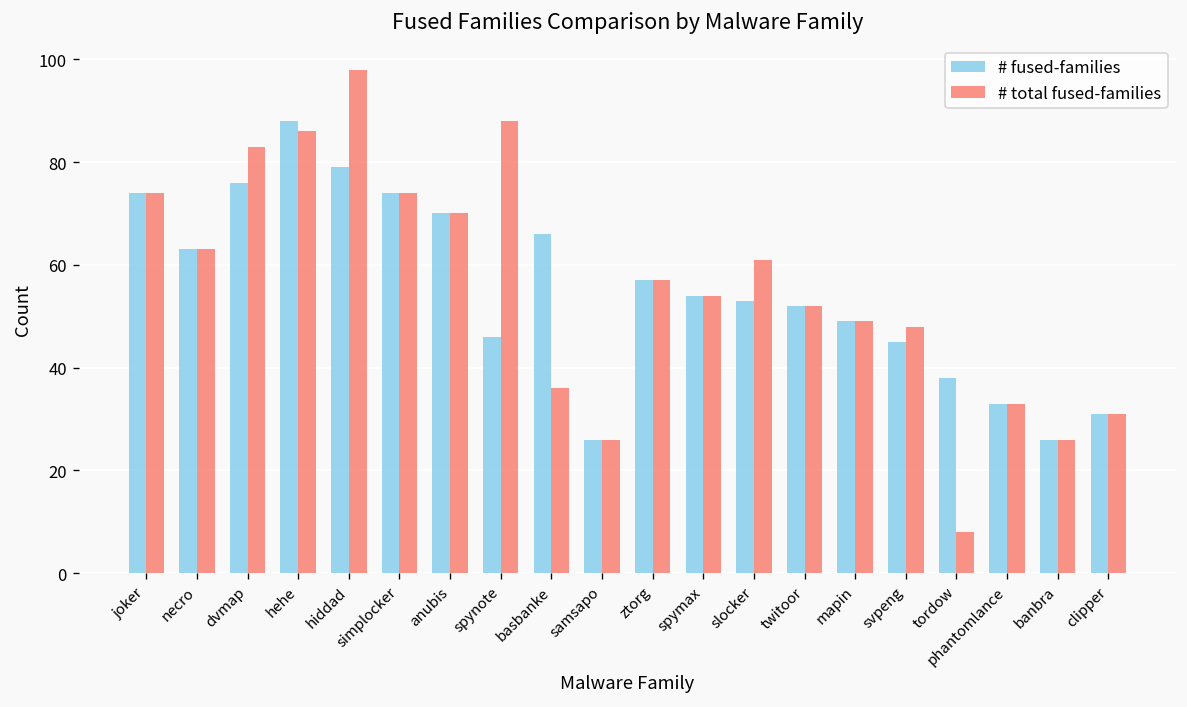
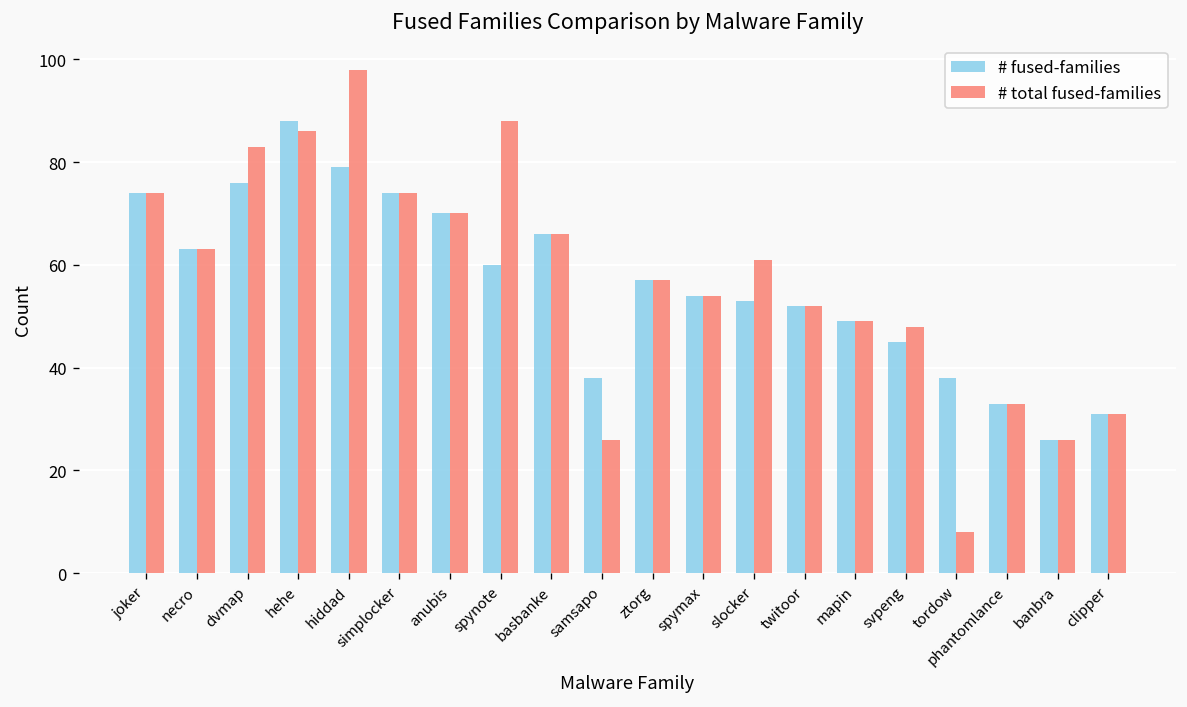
  {
    "# fused-families": {
      "joker": 74,
      "necro": 63,
      "dvmap": 76,
      "hehe": 88,
      "hiddad": 79,
      "simplocker": 74,
      "anubis": 70,
-     "spynote": 46,
+     "spynote": 60,
      "basbanke": 66,
-     "samsapo": 26,
+     "samsapo": 38,
      "ztorg": 57,
      "spymax": 54,
      "slocker": 53,
      "twitoor": 52,
      "mapin": 49,
      "svpeng": 45,
      "tordow": 38,
      "phantomlance": 33,
      "banbra": 26,
      "clipper": 31
    },
    "# total fused-families": {
      "joker": 74,
      "necro": 63,
      "dvmap": 83,
      "hehe": 86,
      "hiddad": 98,
      "simplocker": 74,
      "anubis": 70,
      "spynote": 88,
-     "basbanke": 36,
+     "basbanke": 66,
      "samsapo": 26,
      "ztorg": 57,
      "spymax": 54,
      "slocker": 61,
      "twitoor": 52,
      "mapin": 49,
      "svpeng": 48,
      "tordow": 8,
      "phantomlance": 33,
      "banbra": 26,
      "clipper": 31
    }
  }
